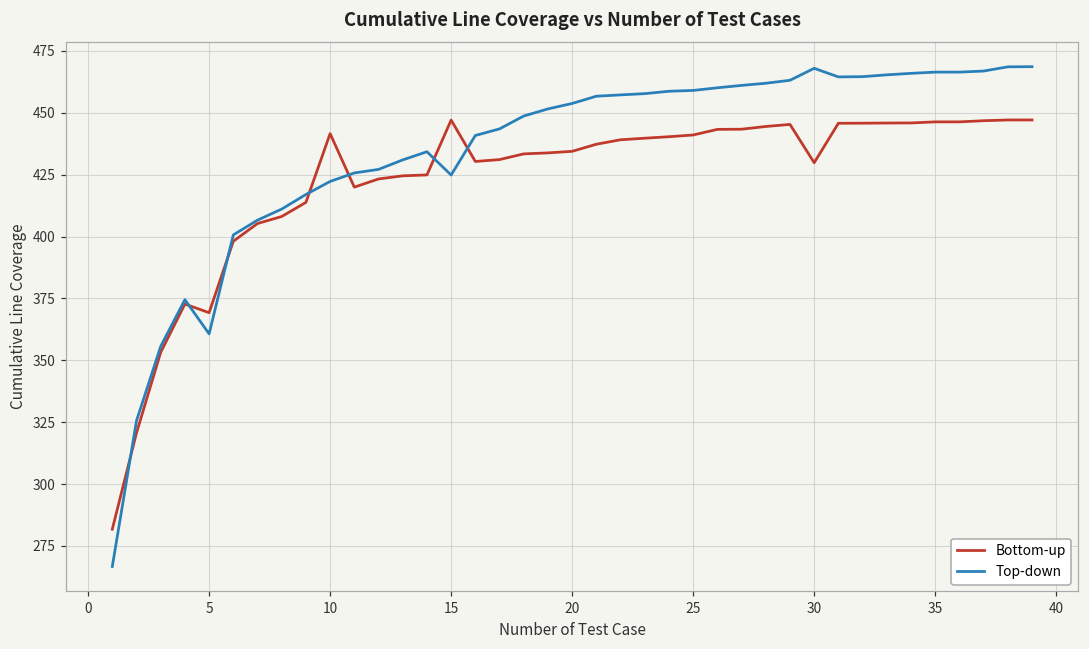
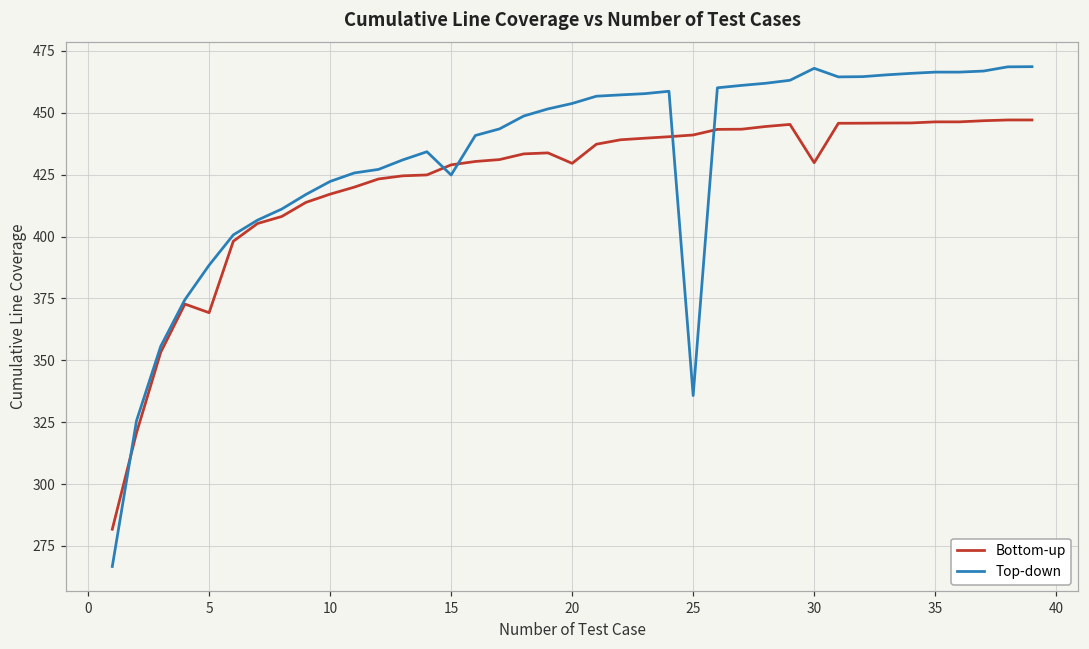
  {
    "Bottom-up": {
      "5": 369,
-     "10": 442,
-     "15": 447,
-     "20": 434,
+     "10": 417,
+     "15": 429,
+     "20": 430,
      "25": 441,
      "30": 430,
      "35": 446
    },
    "Top-down": {
-     "5": 361,
+     "5": 388,
      "10": 422,
      "15": 425,
      "20": 454,
-     "25": 459,
+     "25": 336,
      "30": 468,
      "35": 466
    }
  }
